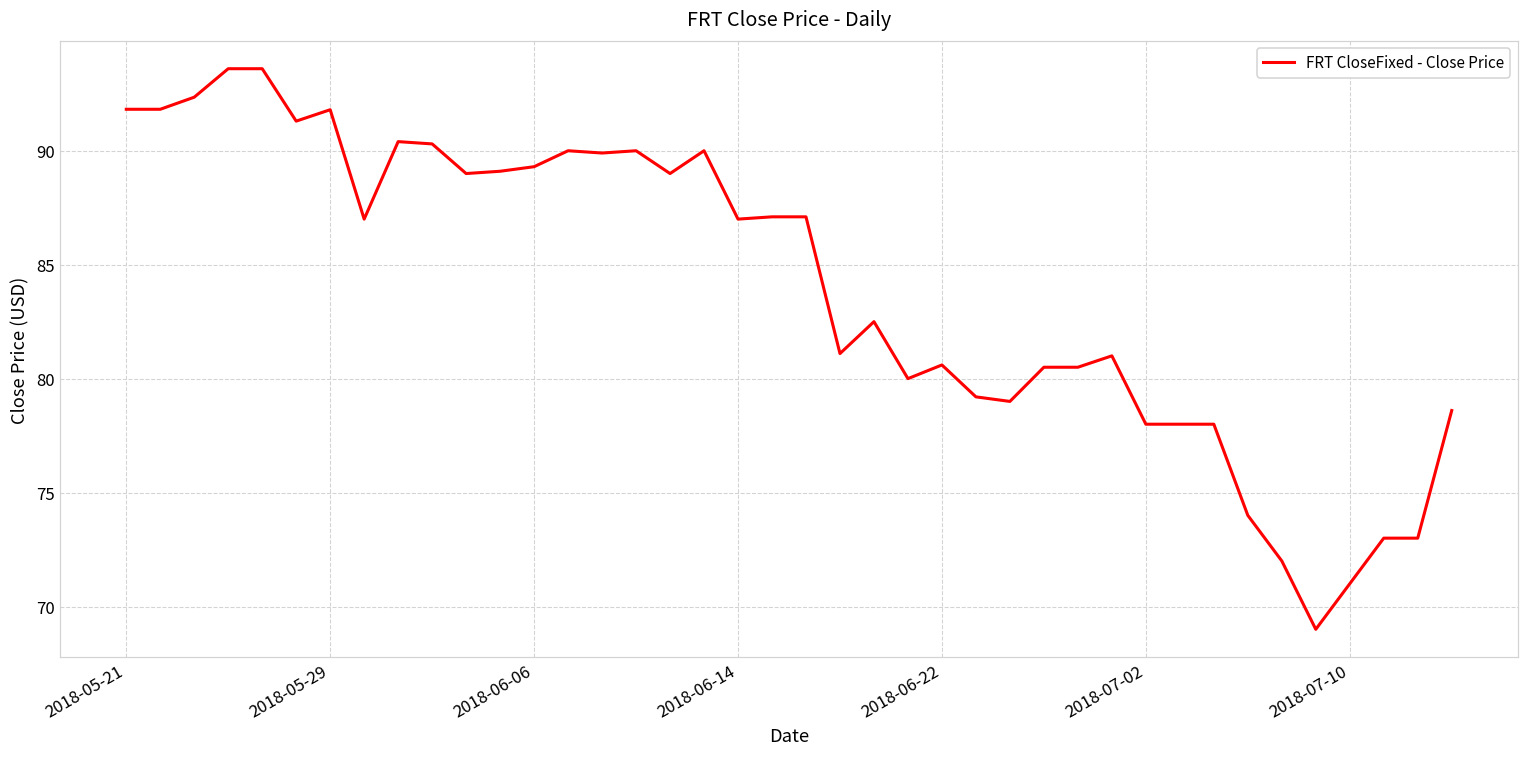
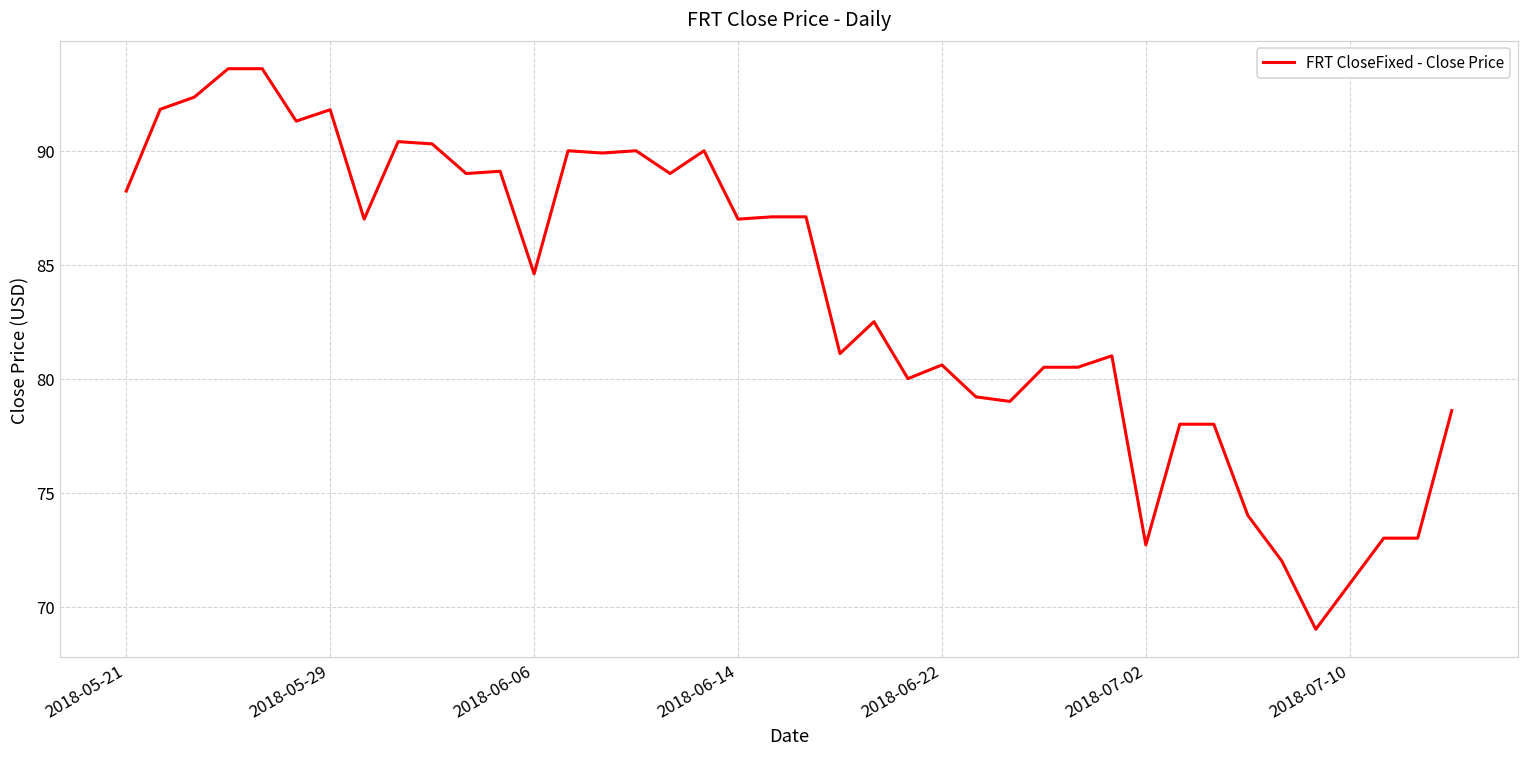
  {
-   "2018-05-21": 91.8,
+   "2018-05-21": 88.2,
    "2018-05-29": 91.8,
-   "2018-06-06": 89.3,
+   "2018-06-06": 84.6,
    "2018-06-14": 87.0,
    "2018-06-22": 80.6,
-   "2018-07-02": 78.0,
+   "2018-07-02": 72.7,
    "2018-07-10": 71.0
  }
